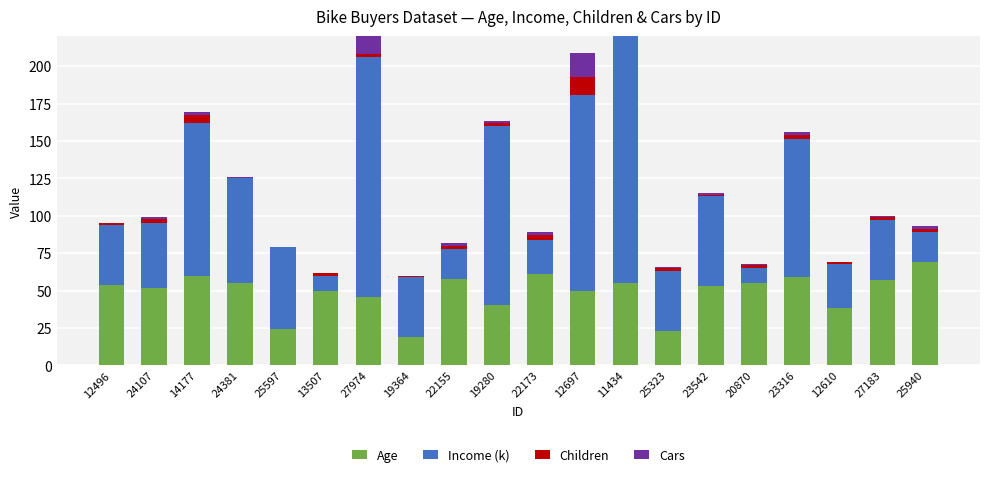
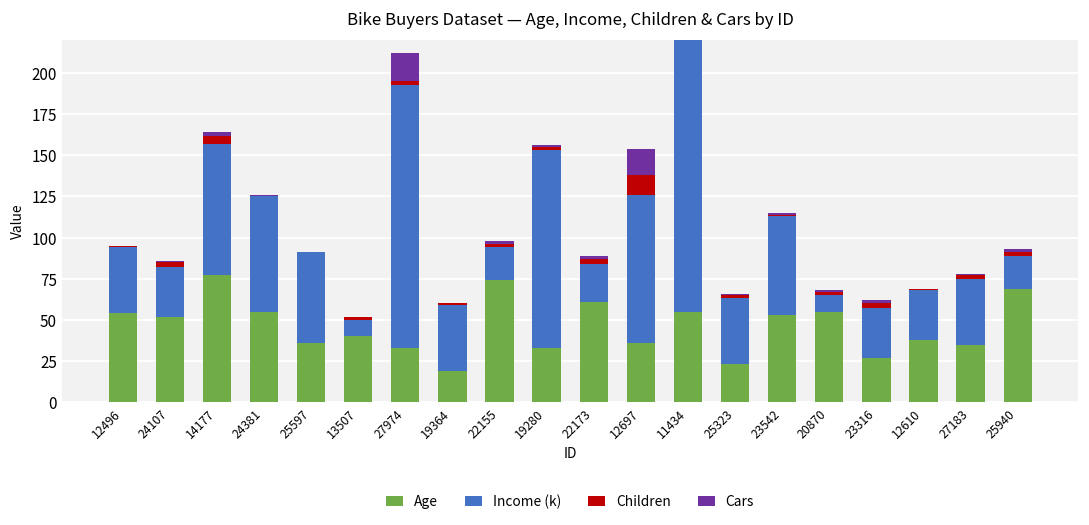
  {
    "Age": {
      "12496": 54,
      "24107": 52,
-     "14177": 60,
+     "14177": 77,
      "24381": 55,
-     "25597": 24,
-     "13507": 50,
-     "27974": 46,
+     "25597": 36,
+     "13507": 40,
+     "27974": 33,
      "19364": 19,
-     "22155": 58,
-     "19280": 40,
+     "22155": 74,
+     "19280": 33,
      "22173": 61,
-     "12697": 50,
+     "12697": 36,
      "11434": 55,
      "25323": 23,
      "23542": 53,
      "20870": 55,
-     "23316": 59,
+     "23316": 27,
      "12610": 38,
-     "27183": 57,
+     "27183": 35,
      "25940": 69
    },
    "Income (k)": {
      "12496": 40,
-     "24107": 43,
-     "14177": 102,
+     "24107": 30,
+     "14177": 80,
      "24381": 70,
      "25597": 55,
      "13507": 10,
      "27974": 160,
      "19364": 40,
      "22155": 20,
      "19280": 120,
      "22173": 23,
-     "12697": 131,
+     "12697": 90,
      "25323": 40,
      "23542": 60,
      "20870": 10,
-     "23316": 92,
+     "23316": 30,
      "12610": 30,
      "27183": 40,
      "25940": 20
    },
    "Children": {
      "24107": 3,
      "14177": 5,
      "24381": 0,
      "25597": 0,
      "13507": 2,
      "27974": 2,
      "22155": 2,
      "19280": 2,
      "22173": 3,
      "12697": 12,
      "25323": 2,
      "20870": 2,
      "23316": 3,
      "27183": 2,
      "25940": 2
    },
    "Cars": {
      "12496": 0,
      "14177": 2,
      "25597": 0,
      "13507": 0,
      "19364": 0,
      "22155": 2,
      "22173": 2,
      "12697": 16,
      "23316": 2,
      "12610": 0,
      "25940": 2
    }
  }
